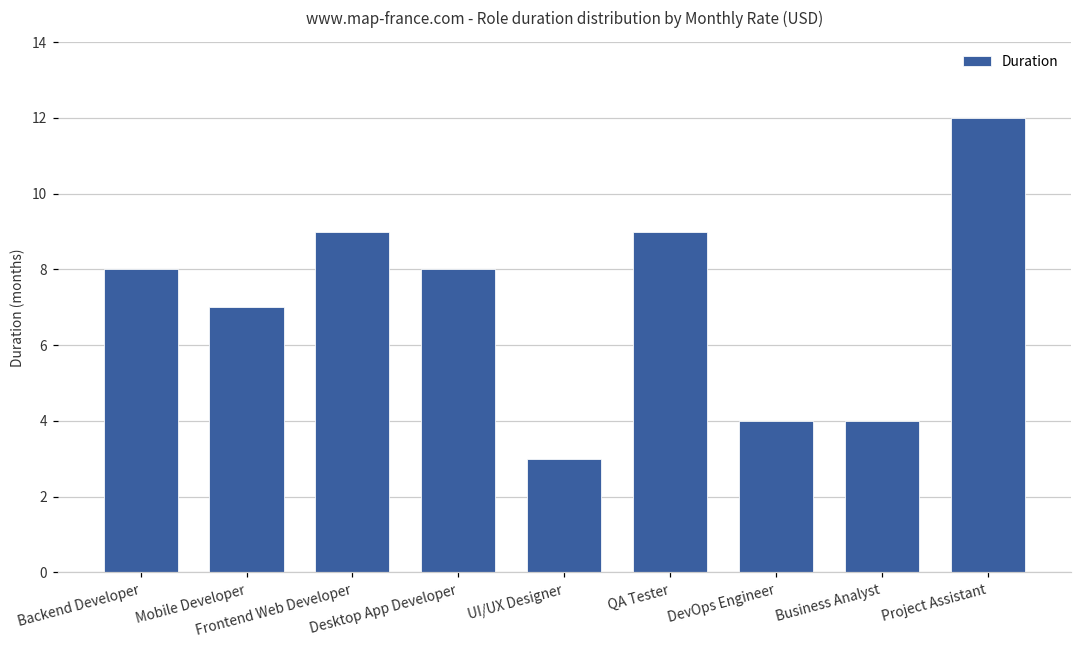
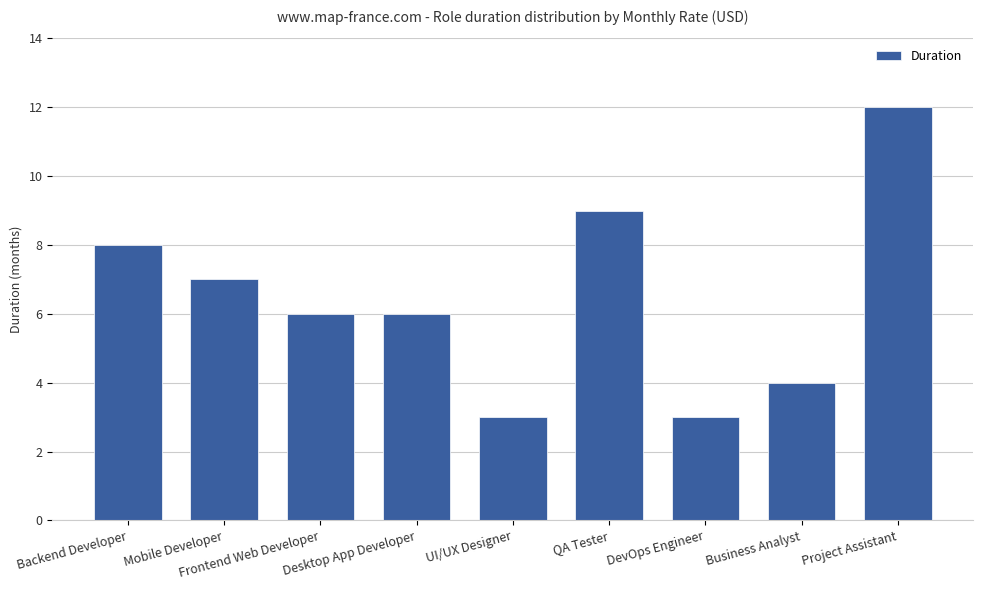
  {
    "Backend Developer": 8,
    "Mobile Developer": 7,
-   "Frontend Web Developer": 9,
-   "Desktop App Developer": 8,
+   "Frontend Web Developer": 6,
+   "Desktop App Developer": 6,
    "UI/UX Designer": 3,
    "QA Tester": 9,
-   "DevOps Engineer": 4,
+   "DevOps Engineer": 3,
    "Business Analyst": 4,
    "Project Assistant": 12
  }
